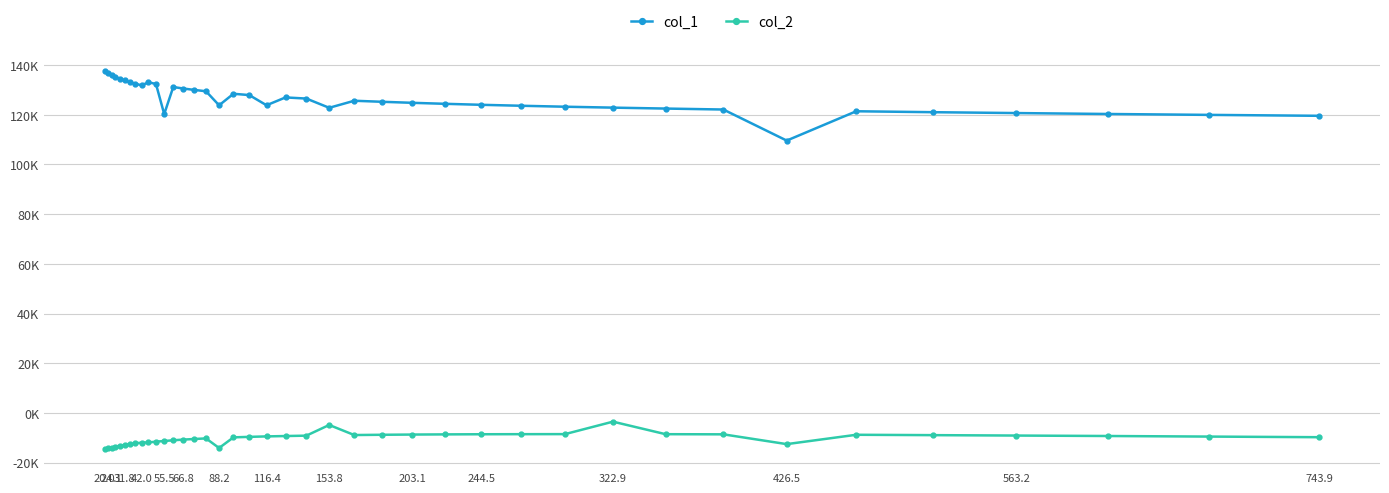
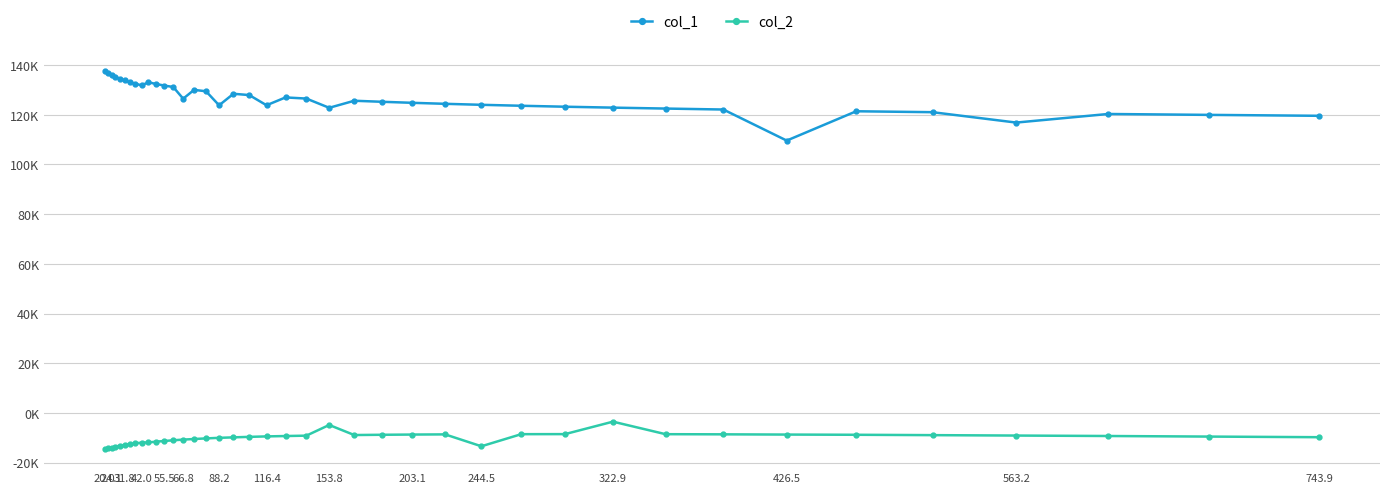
  {
    "col_1": {
-     "55.5": 120000,
-     "66.8": 131000,
+     "55.5": 132000,
+     "66.8": 126000,
      "88.2": 124000,
      "116.4": 124000,
      "153.8": 123000,
      "203.1": 125000,
      "244.5": 124000,
      "322.9": 123000,
      "426.5": 110000,
-     "563.2": 121000,
+     "563.2": 117000,
      "743.9": 120000
    },
    "col_2": {
      "55.5": -11000,
      "66.8": -11000,
-     "88.2": -14000,
+     "88.2": -10000,
      "116.4": -9000,
      "153.8": -5000,
      "203.1": -9000,
-     "244.5": -9000,
+     "244.5": -13000,
      "322.9": -4000,
-     "426.5": -13000,
+     "426.5": -9000,
      "563.2": -9000,
      "743.9": -10000
    }
  }
